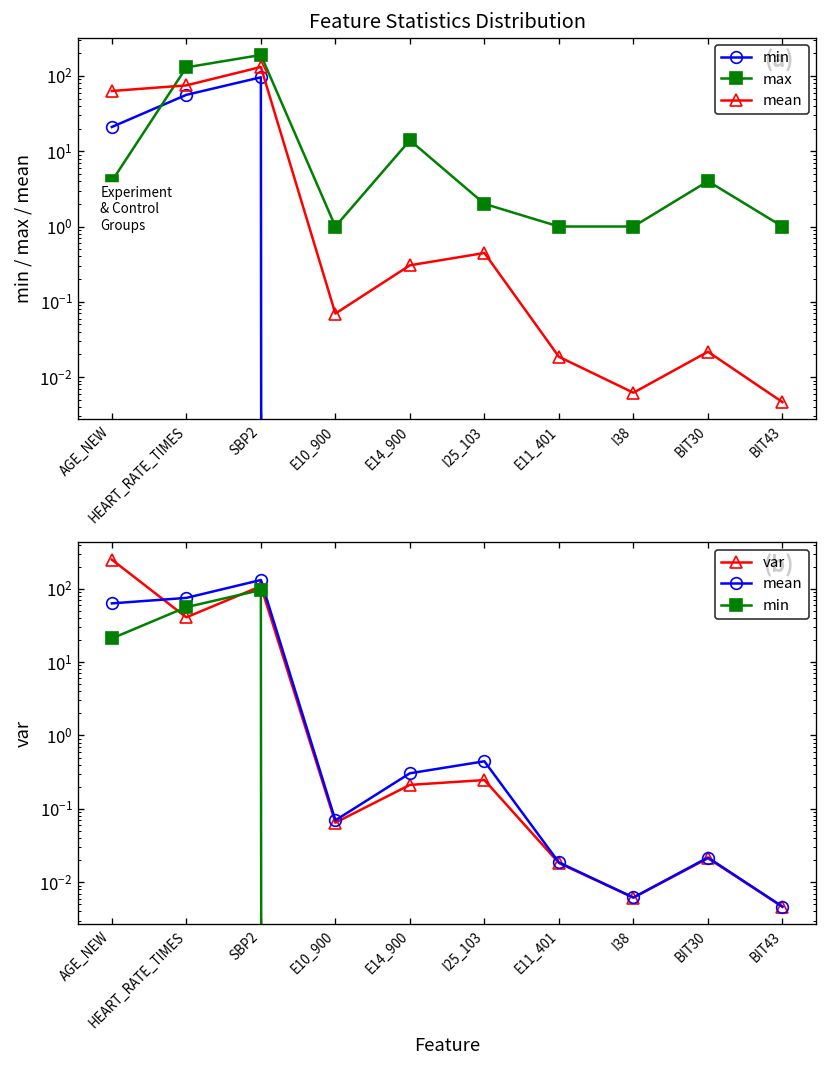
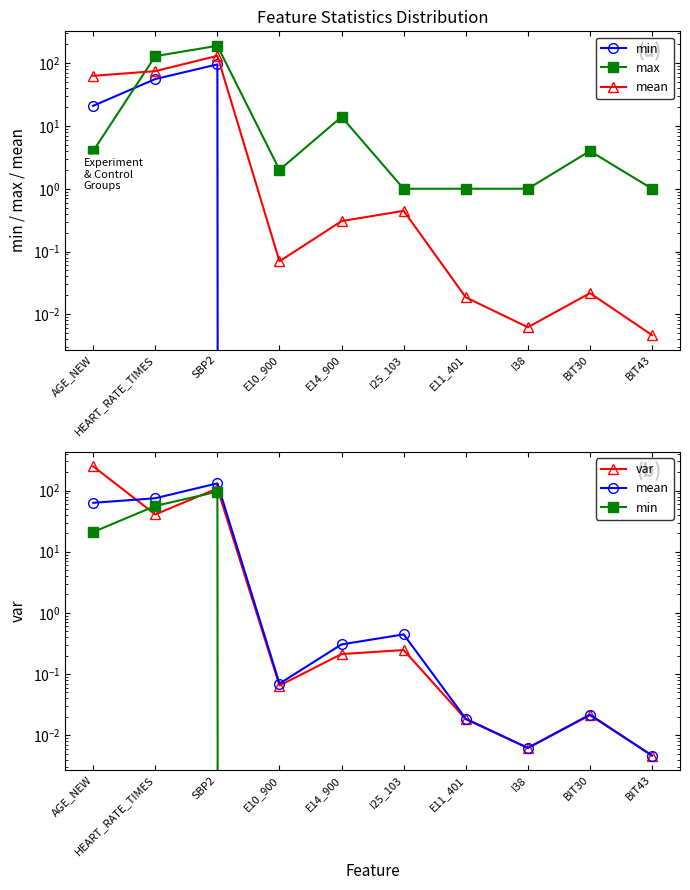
  {
    "Feature Statistics Distribution": {
      "max": {
        "AGE_NEW": 4,
        "HEART_RATE_TIMES": 130,
        "SBP2": 190,
-       "E10_900": 1,
+       "E10_900": 2,
        "E14_900": 14,
-       "I25_103": 2,
+       "I25_103": 1,
        "E11_401": 1,
        "I38": 1,
        "BIT30": 4,
        "BIT43": 1
      }
    }
  }
